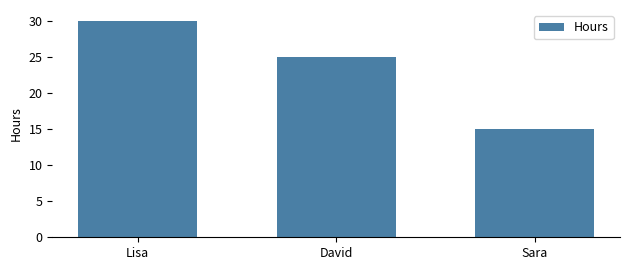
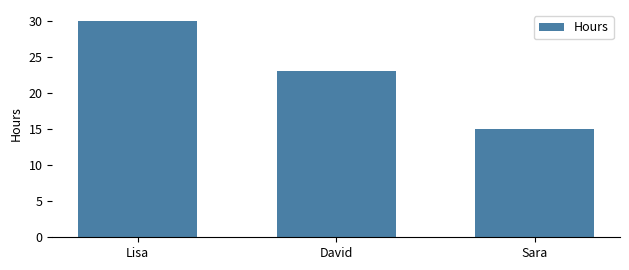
  {
    "Lisa": 30,
-   "David": 25,
+   "David": 23,
    "Sara": 15
  }
